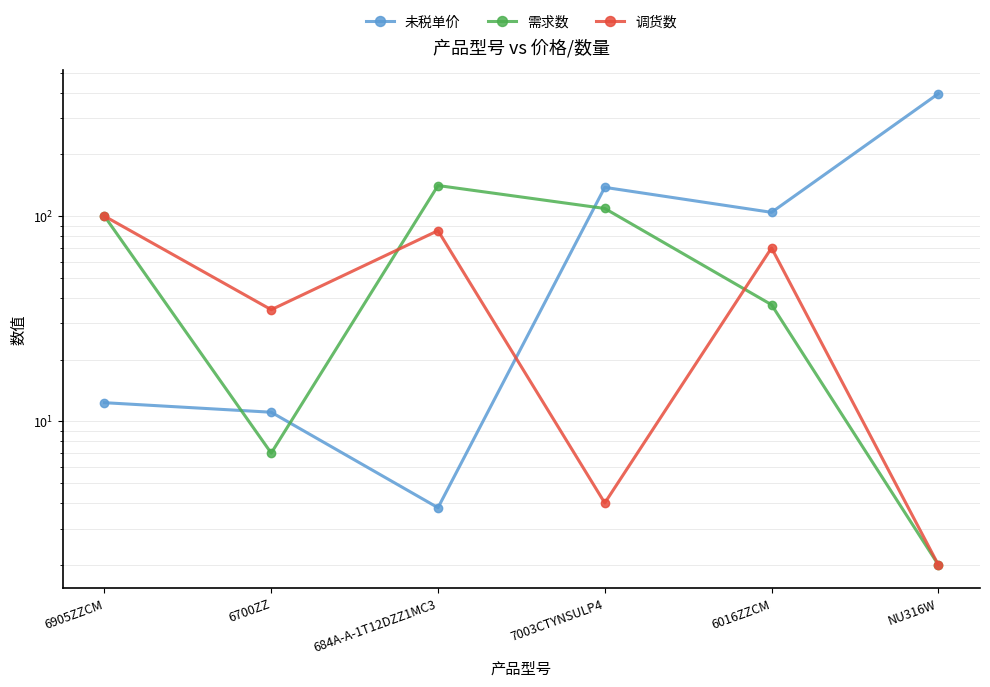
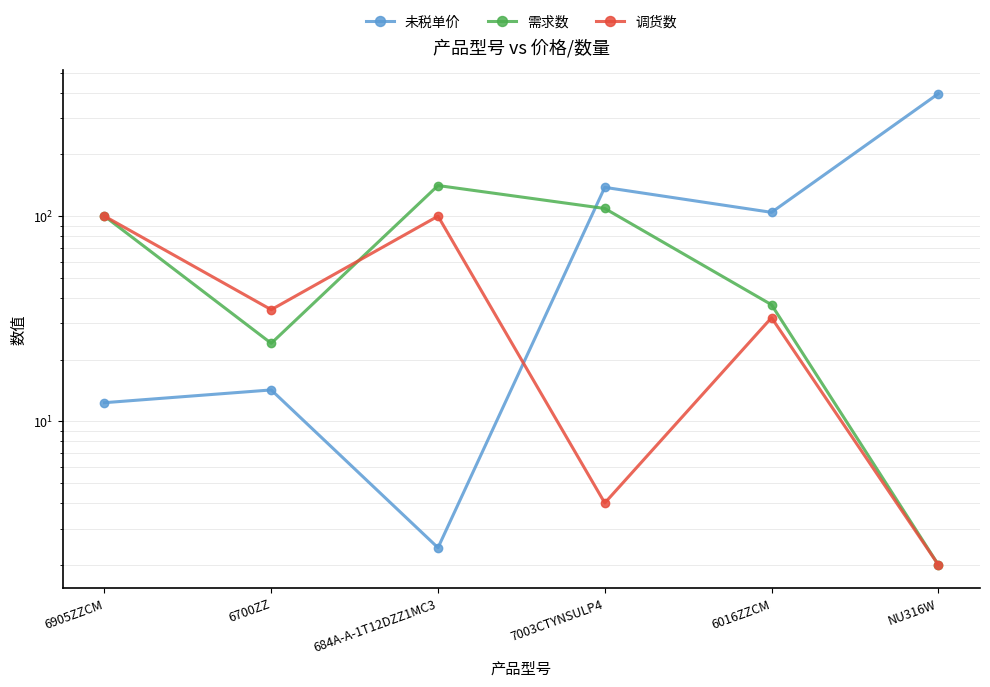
  {
    "未税单价": {
      "6905ZZCM": 12,
-     "6700ZZ": 11,
-     "684A-A-1T12DZZ1MC3": 3.8,
+     "6700ZZ": 14,
+     "684A-A-1T12DZZ1MC3": 2.4,
      "7003CTYNSULP4": 140,
      "6016ZZCM": 100,
      "NU316W": 400
    },
    "需求数": {
-     "6700ZZ": 7,
+     "6700ZZ": 24,
      "684A-A-1T12DZZ1MC3": 140,
      "7003CTYNSULP4": 110,
      "6016ZZCM": 37
    },
    "调货数": {
      "6700ZZ": 35,
-     "684A-A-1T12DZZ1MC3": 85,
+     "684A-A-1T12DZZ1MC3": 100,
      "7003CTYNSULP4": 4,
-     "6016ZZCM": 70
+     "6016ZZCM": 32
    }
  }
